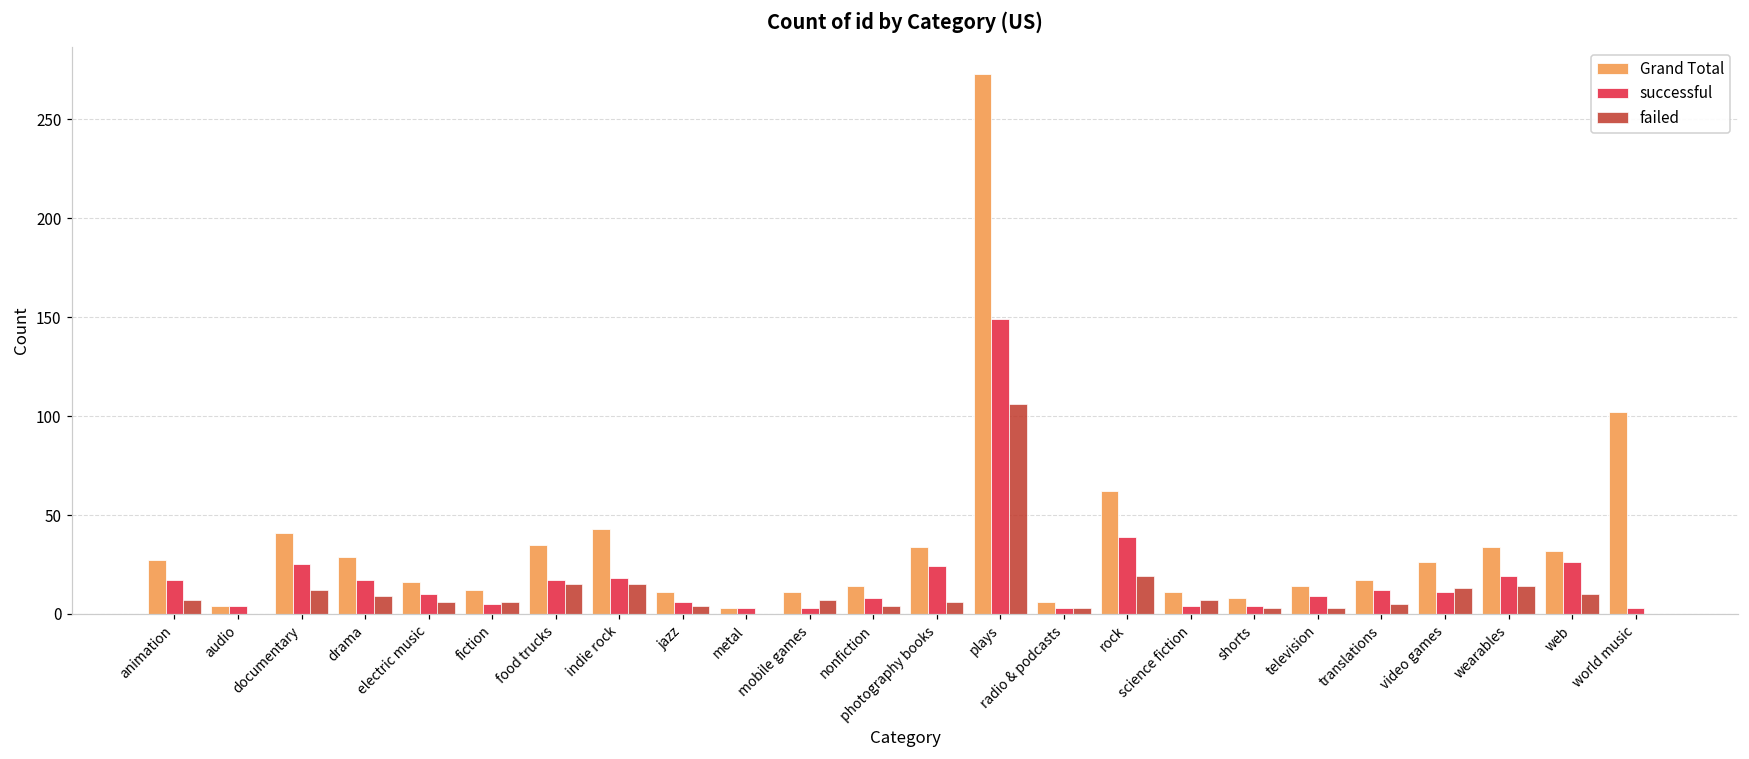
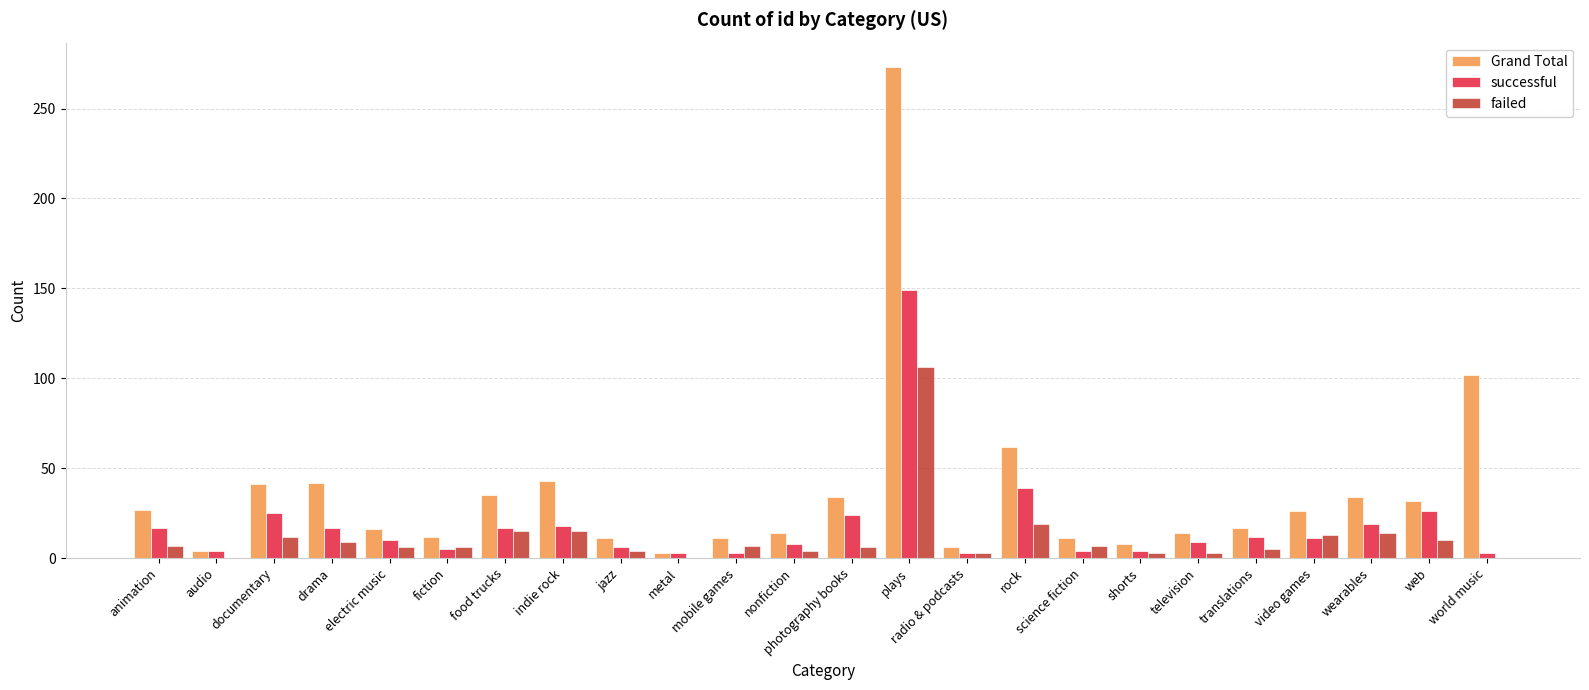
  {
    "Grand Total": {
      "animation": 27,
      "audio": 4,
      "documentary": 41,
-     "drama": 29,
+     "drama": 42,
      "electric music": 16,
      "fiction": 12,
      "food trucks": 35,
      "indie rock": 43,
      "jazz": 11,
      "metal": 3,
      "mobile games": 11,
      "nonfiction": 14,
      "photography books": 34,
      "plays": 273,
      "radio & podcasts": 6,
      "rock": 62,
      "science fiction": 11,
      "shorts": 8,
      "television": 14,
      "translations": 17,
      "video games": 26,
      "wearables": 34,
      "web": 32,
      "world music": 102
    }
  }
